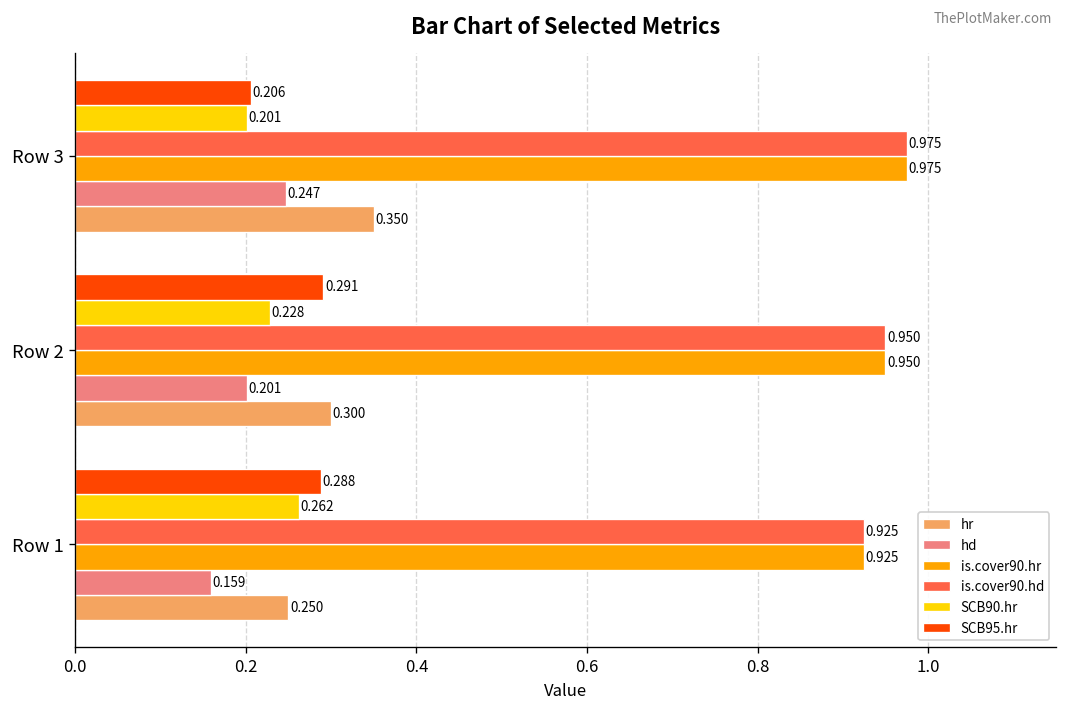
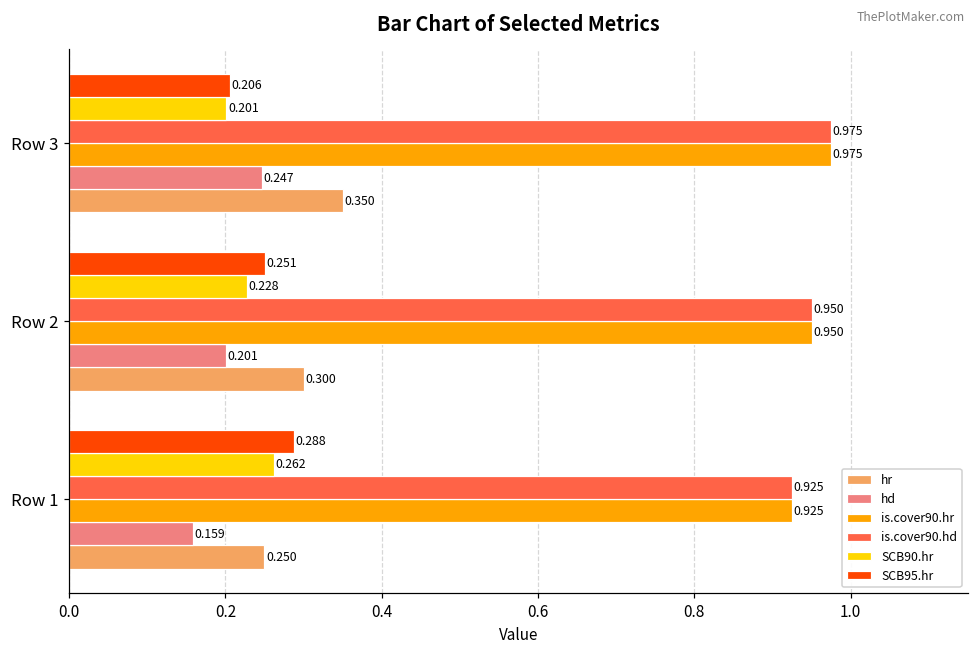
  {
    "is.cover90.hd": {
      "Row 3": 0.975,
      "Row 2": 0.950,
      "Row 1": 0.925
    },
    "SCB95.hr": {
      "Row 3": 0.206,
-     "Row 2": 0.291,
+     "Row 2": 0.251,
      "Row 1": 0.288
    }
  }
